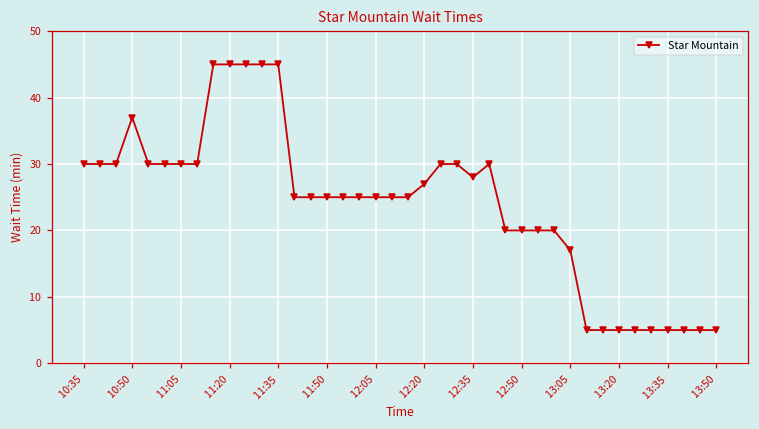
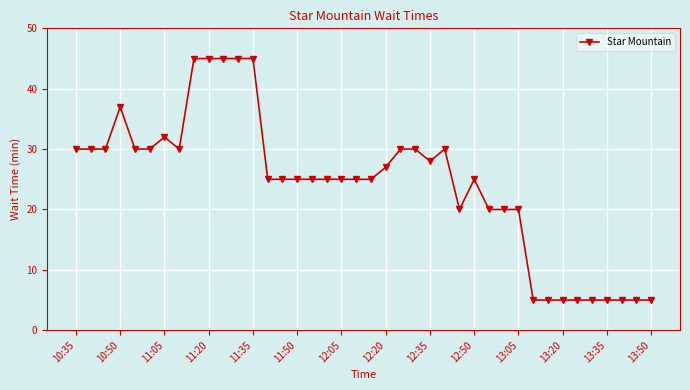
  {
    "10:35": 30,
    "10:50": 37,
-   "11:05": 30,
+   "11:05": 32,
    "11:20": 45,
    "11:35": 45,
    "11:50": 25,
    "12:05": 25,
    "12:20": 27,
    "12:35": 28,
-   "12:50": 20,
-   "13:05": 17,
+   "12:50": 25,
+   "13:05": 20,
    "13:20": 5,
    "13:35": 5,
    "13:50": 5
  }
